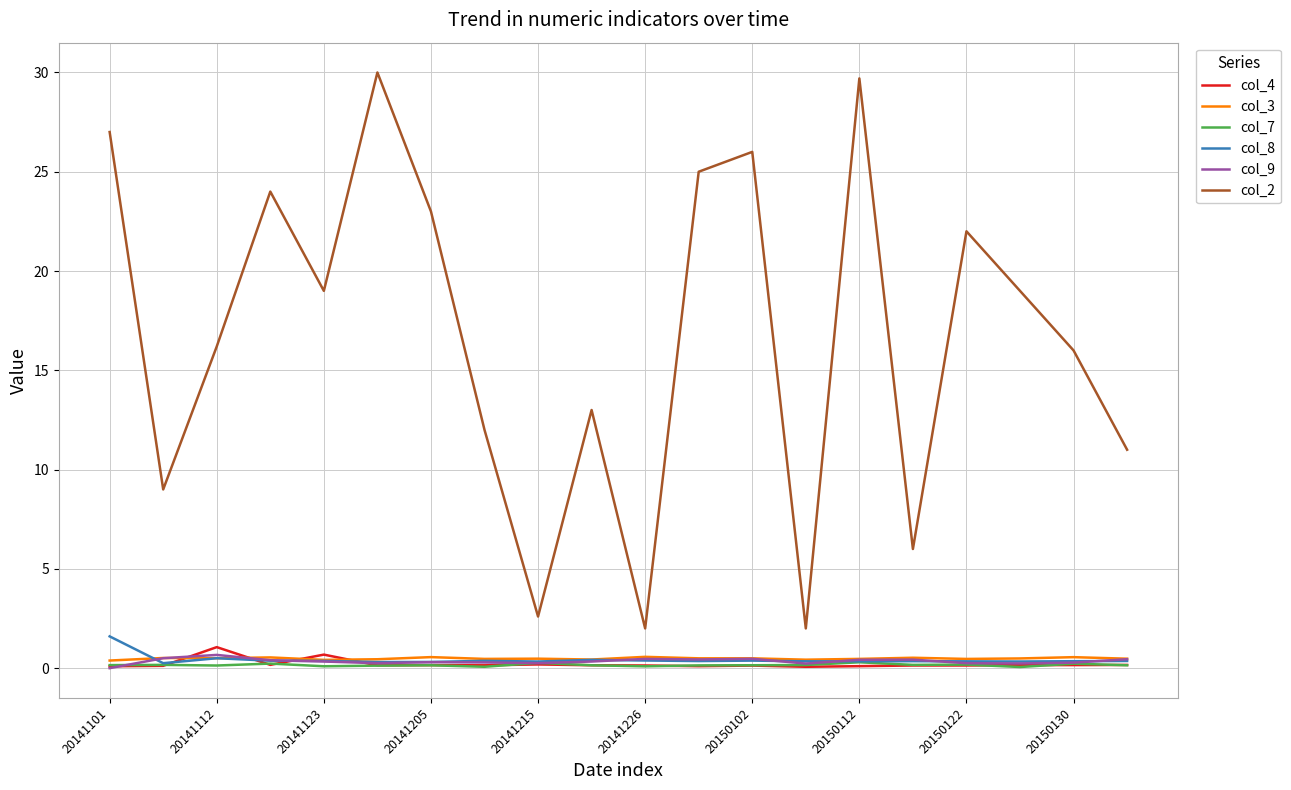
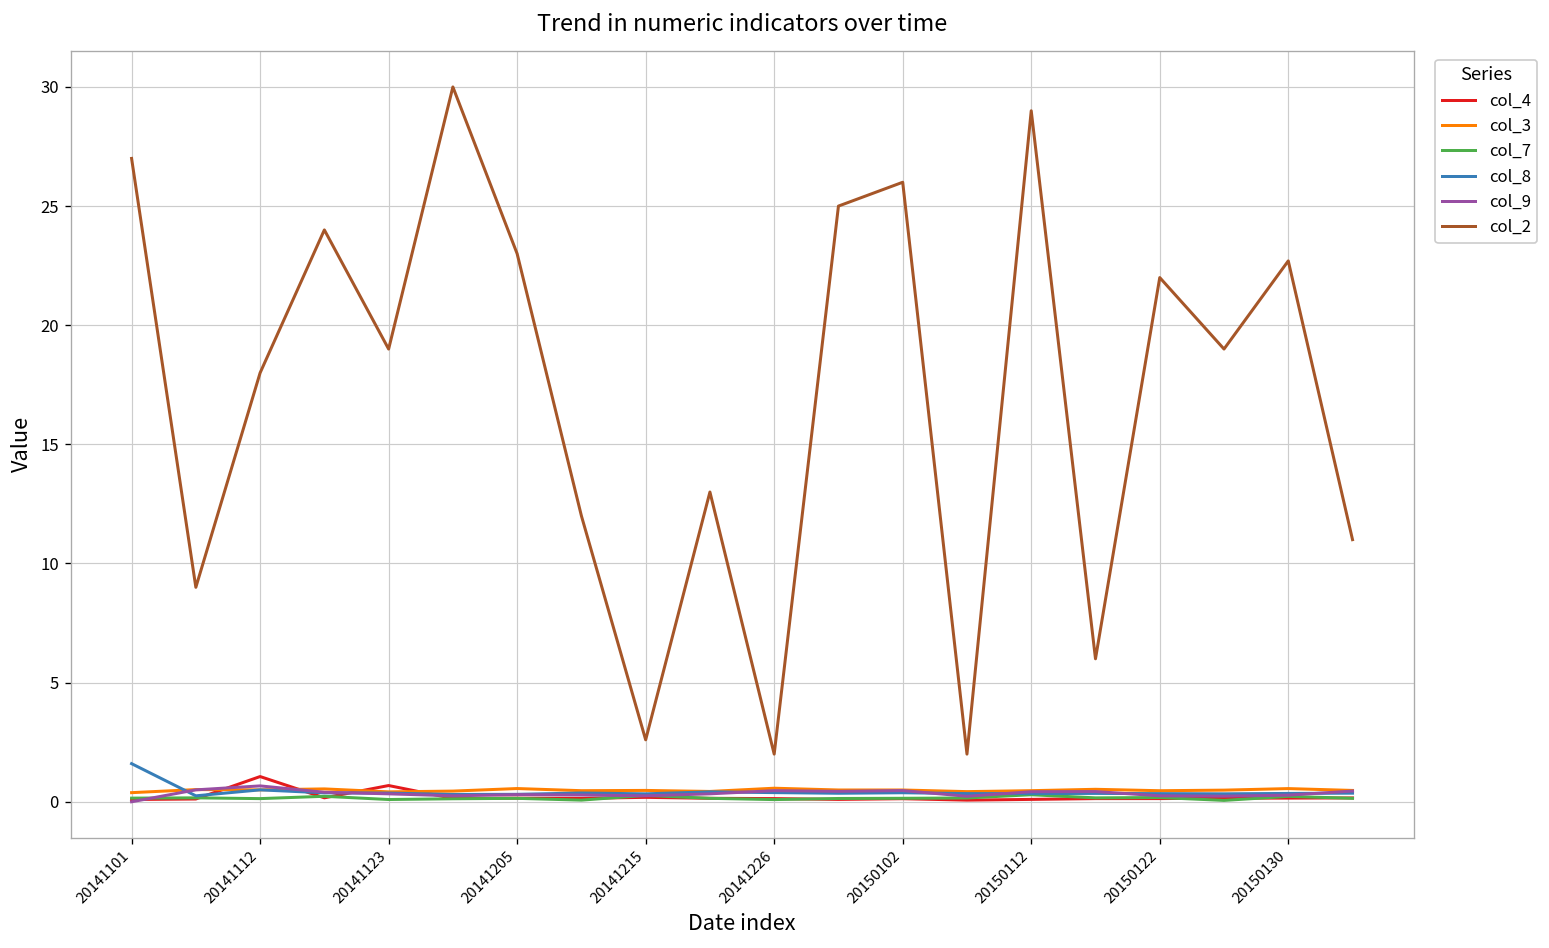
  {
    "col_4": {
      "20141112": 1.1,
      "20141123": 0.7,
      "20150112": 0.1
    },
    "col_3": {
      "20141101": 0.4,
      "20141205": 0.6,
      "20141215": 0.5,
      "20150130": 0.6
    },
    "col_7": {
      "20141112": 0.1,
      "20141123": 0.1
    },
    "col_8": {
      "20141101": 1.6
    },
    "col_9": {
      "20141112": 0.7
    },
    "col_2": {
      "20141101": 27.0,
-     "20141112": 16.2,
+     "20141112": 18.0,
      "20141123": 19.0,
      "20141205": 23.0,
      "20141215": 2.6,
      "20141226": 2.0,
      "20150102": 26.0,
-     "20150112": 29.7,
+     "20150112": 29.0,
      "20150122": 22.0,
-     "20150130": 16.0
+     "20150130": 22.7
    }
  }
